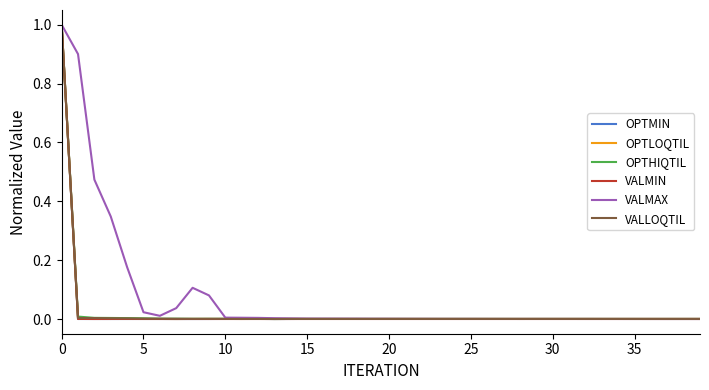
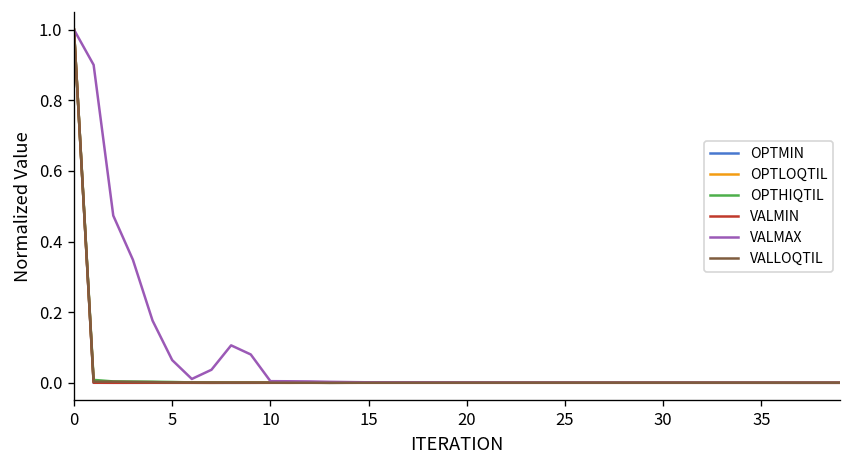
  {
    "VALMAX": {
-     "5": 0.02
+     "5": 0.06
    }
  }
